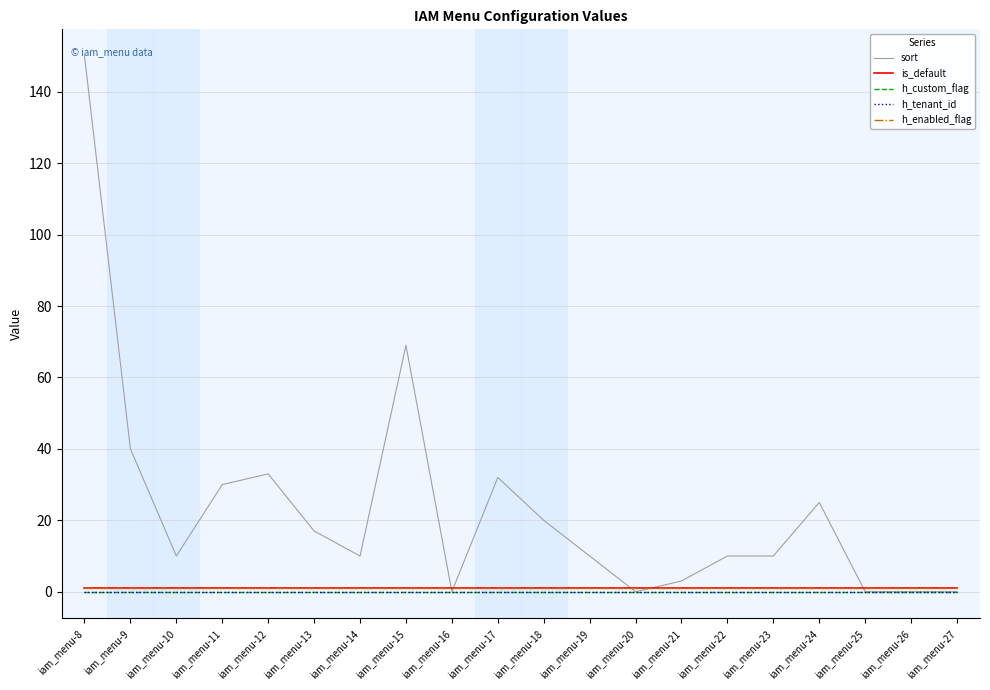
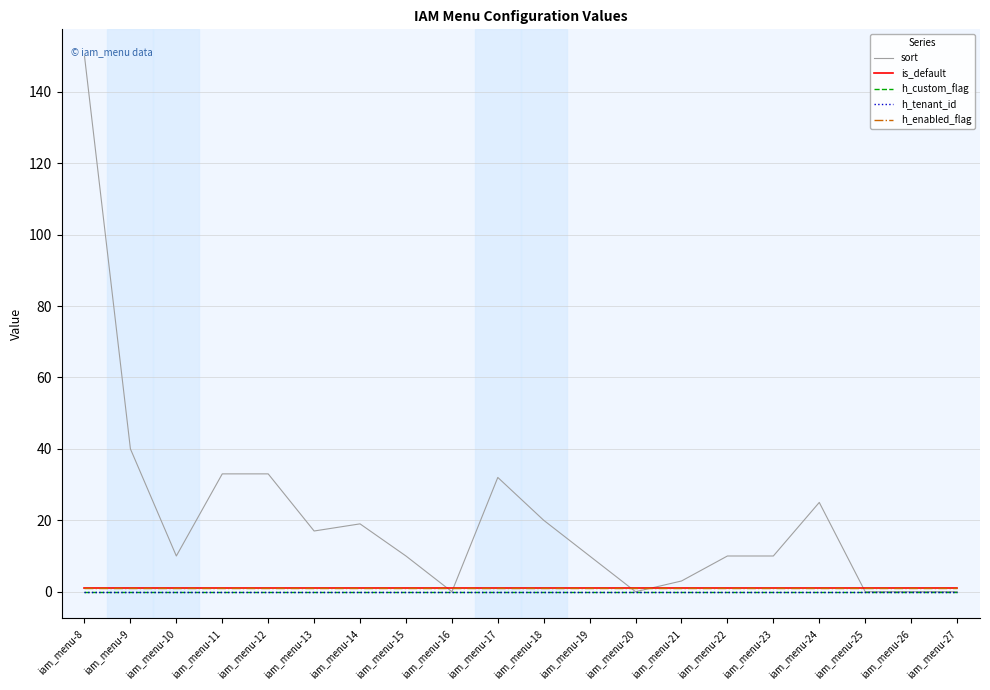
  {
    "sort": {
      "iam_menu-8": 150,
      "iam_menu-9": 40,
      "iam_menu-10": 10,
-     "iam_menu-11": 30,
+     "iam_menu-11": 33,
      "iam_menu-12": 33,
      "iam_menu-13": 17,
-     "iam_menu-14": 10,
-     "iam_menu-15": 69,
+     "iam_menu-14": 19,
+     "iam_menu-15": 10,
      "iam_menu-17": 32,
      "iam_menu-18": 20,
      "iam_menu-19": 10,
      "iam_menu-21": 3,
      "iam_menu-22": 10,
      "iam_menu-23": 10,
      "iam_menu-24": 25
    },
    "h_enabled_flag": {
      "iam_menu-8": 1,
      "iam_menu-9": 1,
      "iam_menu-10": 1,
      "iam_menu-11": 1,
      "iam_menu-12": 1,
      "iam_menu-13": 1,
      "iam_menu-14": 1,
      "iam_menu-15": 1,
      "iam_menu-16": 1,
      "iam_menu-17": 1,
      "iam_menu-18": 1,
      "iam_menu-19": 1,
      "iam_menu-20": 1,
      "iam_menu-21": 1,
      "iam_menu-22": 1,
      "iam_menu-23": 1,
      "iam_menu-24": 1,
      "iam_menu-25": 1,
      "iam_menu-26": 1,
      "iam_menu-27": 1
    },
    "h_tenant_id": {
      "iam_menu-8": 0,
      "iam_menu-9": 0,
      "iam_menu-10": 0,
      "iam_menu-11": 0,
      "iam_menu-12": 0,
      "iam_menu-13": 0,
      "iam_menu-14": 0,
      "iam_menu-15": 0,
      "iam_menu-17": 0,
      "iam_menu-18": 0,
      "iam_menu-19": 0,
      "iam_menu-21": 0,
      "iam_menu-22": 0,
      "iam_menu-23": 0,
      "iam_menu-24": 0
    }
  }
